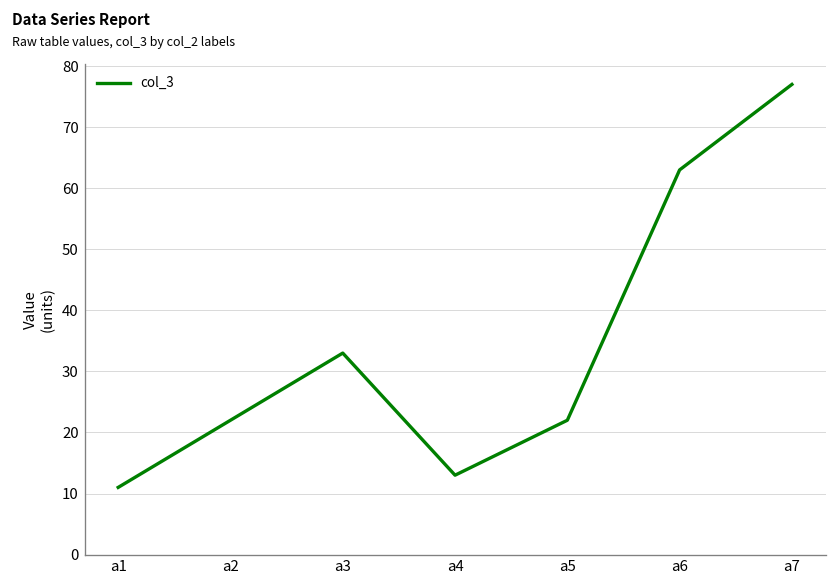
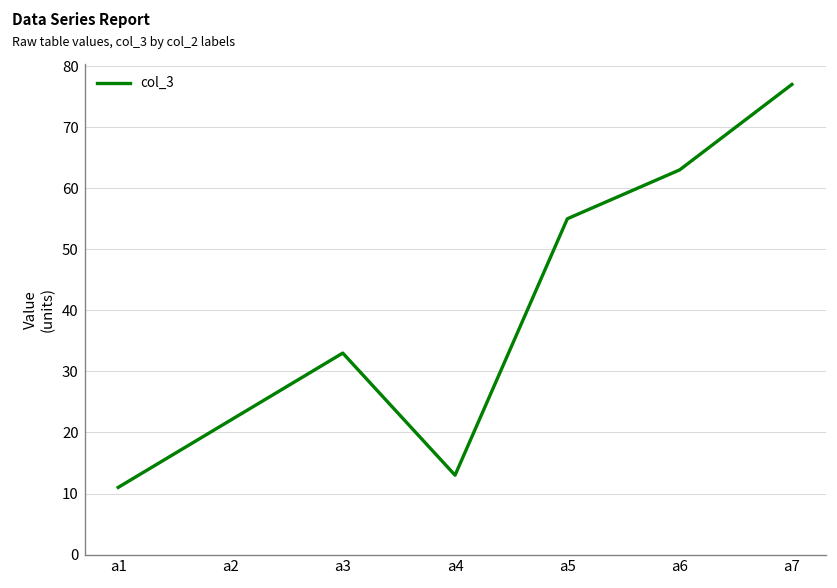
  {
    "a1": 11,
    "a2": 22,
    "a3": 33,
    "a4": 13,
-   "a5": 22,
+   "a5": 55,
    "a6": 63,
    "a7": 77
  }
